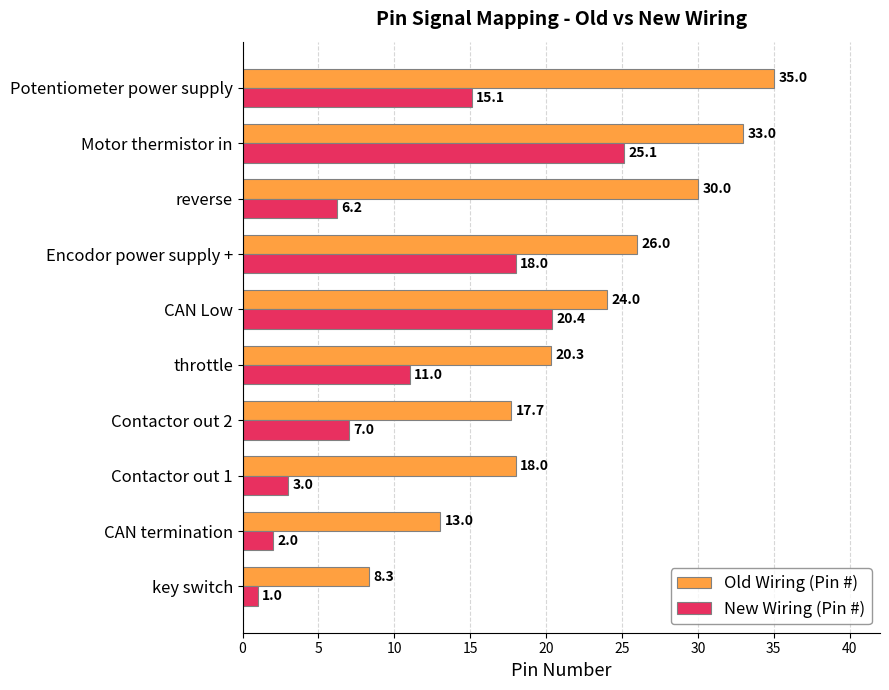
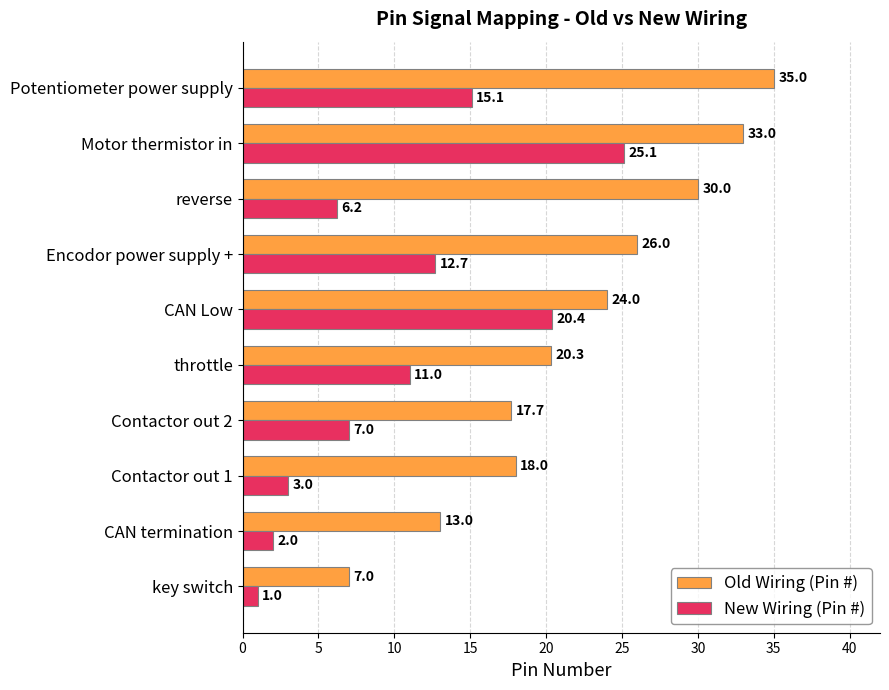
  {
    "Old Wiring (Pin #)": {
      "Potentiometer power supply": 35.0,
      "Motor thermistor in": 33.0,
      "reverse": 30.0,
      "Encodor power supply +": 26.0,
      "CAN Low": 24.0,
      "throttle": 20.3,
      "Contactor out 2": 17.7,
      "Contactor out 1": 18.0,
      "CAN termination": 13.0,
-     "key switch": 8.3
+     "key switch": 7.0
    },
    "New Wiring (Pin #)": {
      "Potentiometer power supply": 15.1,
      "Motor thermistor in": 25.1,
      "reverse": 6.2,
-     "Encodor power supply +": 18.0,
+     "Encodor power supply +": 12.7,
      "CAN Low": 20.4,
      "throttle": 11.0,
      "Contactor out 2": 7.0,
      "Contactor out 1": 3.0,
      "CAN termination": 2.0,
      "key switch": 1.0
    }
  }
